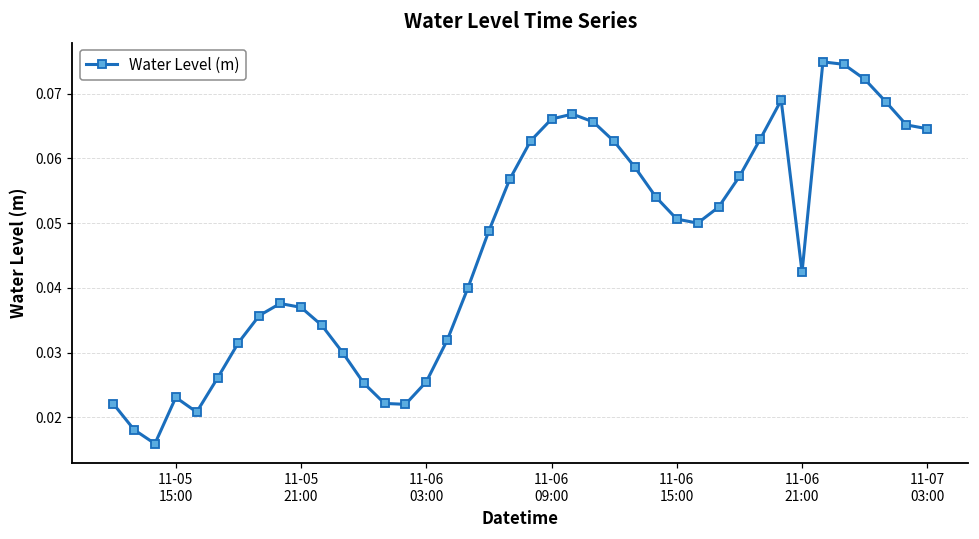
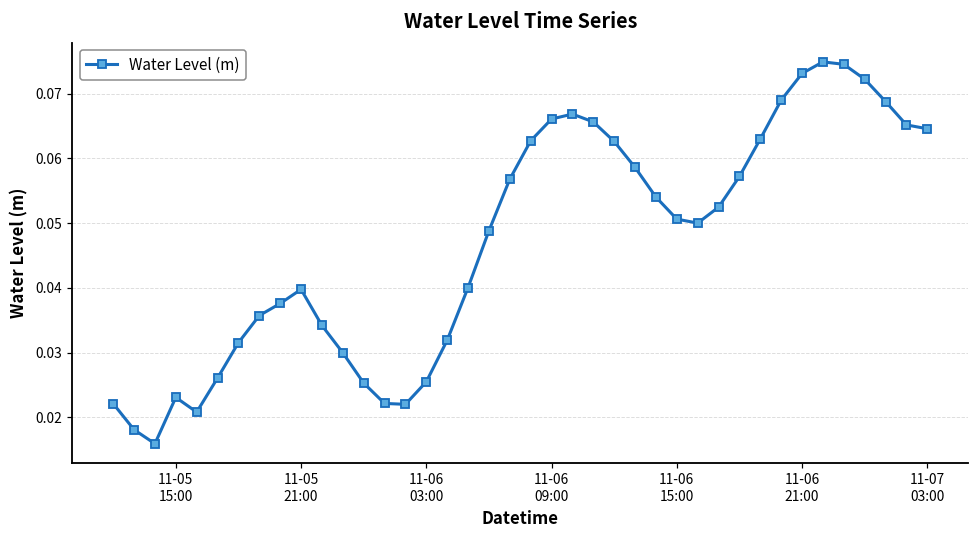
  {
    "11-05 15:00": 0.023,
-   "11-05 21:00": 0.037,
+   "11-05 21:00": 0.040,
    "11-06 03:00": 0.025,
    "11-06 09:00": 0.066,
    "11-06 15:00": 0.051,
-   "11-06 21:00": 0.042,
+   "11-06 21:00": 0.073,
    "11-07 03:00": 0.065
  }
